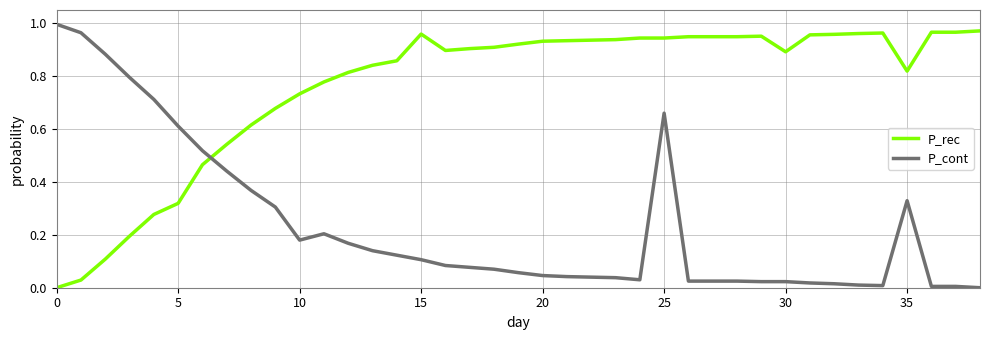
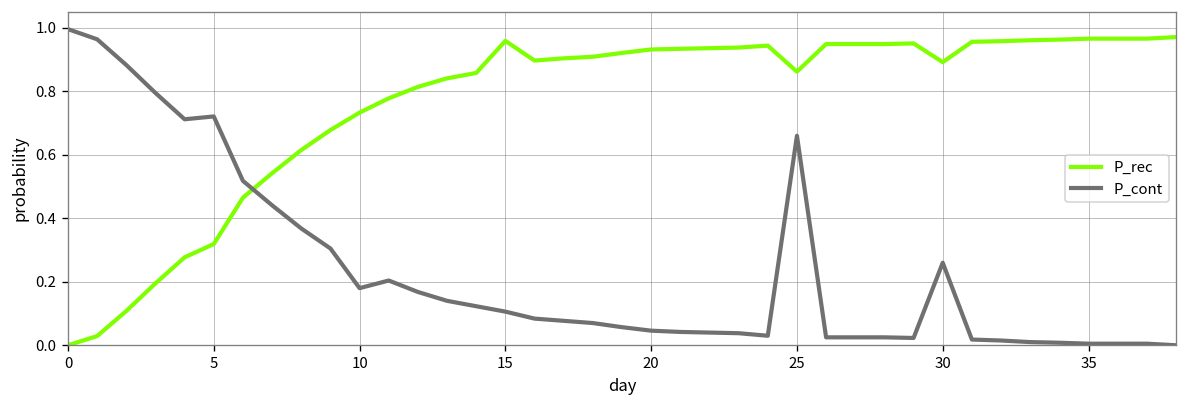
  {
    "P_rec": {
      "0": 0.00,
      "5": 0.32,
      "10": 0.73,
      "15": 0.96,
      "20": 0.93,
-     "25": 0.94,
+     "25": 0.86,
      "30": 0.89,
-     "35": 0.82
+     "35": 0.97
    },
    "P_cont": {
      "0": 1.00,
-     "5": 0.61,
+     "5": 0.72,
      "10": 0.18,
      "15": 0.11,
      "20": 0.05,
      "25": 0.66,
-     "30": 0.02,
-     "35": 0.33
+     "30": 0.26,
+     "35": 0.01
    }
  }
